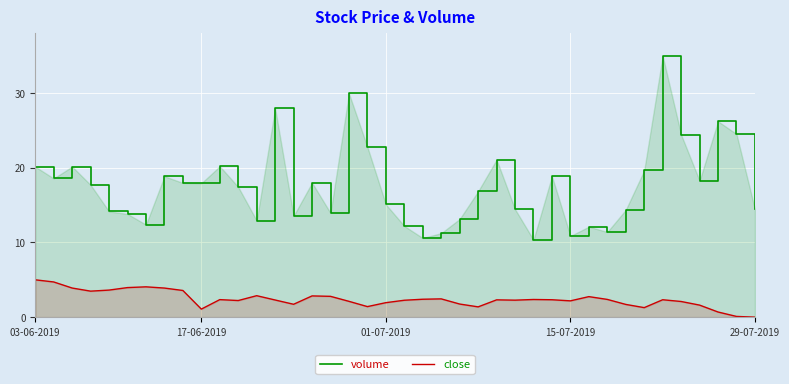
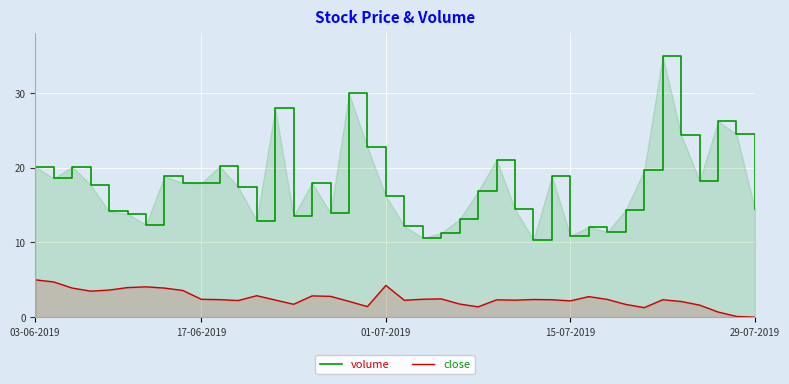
  {
    "volume": {
      "03-06-2019": 20,
      "17-06-2019": 18,
-     "01-07-2019": 15,
+     "01-07-2019": 16,
      "15-07-2019": 11,
      "29-07-2019": 14
    },
    "close": {
      "03-06-2019": 5,
-     "17-06-2019": 1,
-     "01-07-2019": 2,
+     "17-06-2019": 2,
+     "01-07-2019": 4,
      "15-07-2019": 2,
      "29-07-2019": 0
    }
  }
